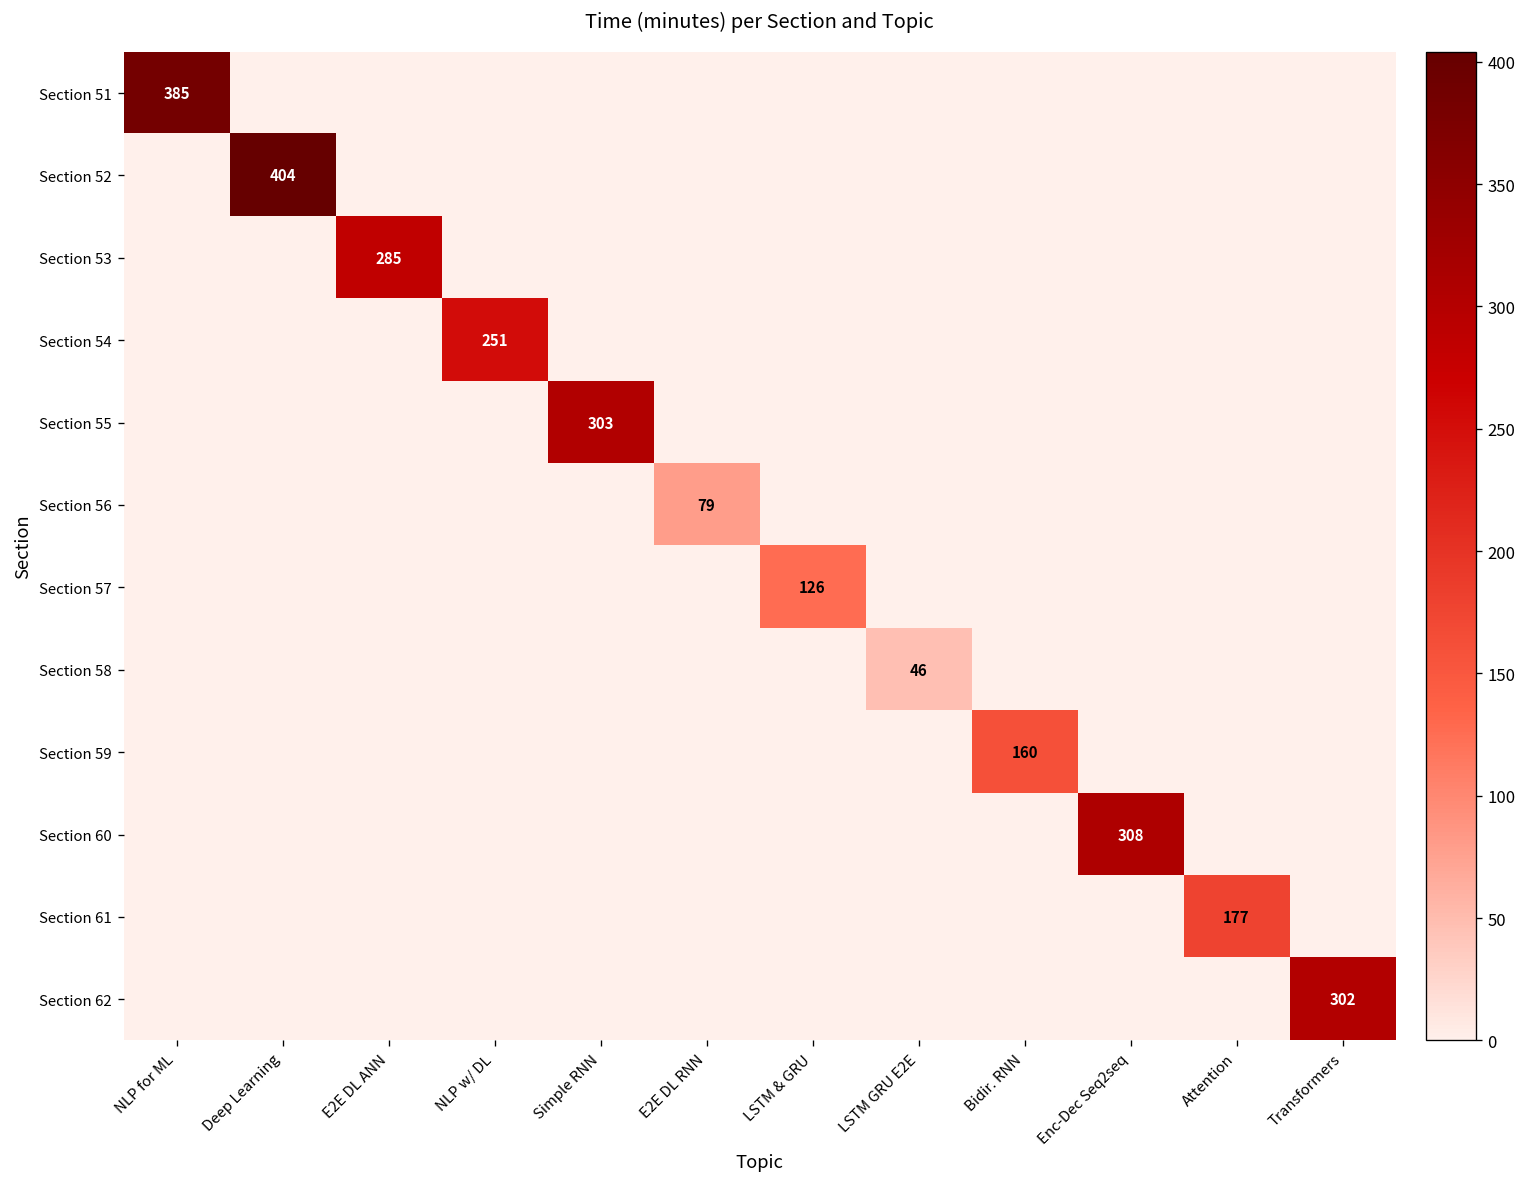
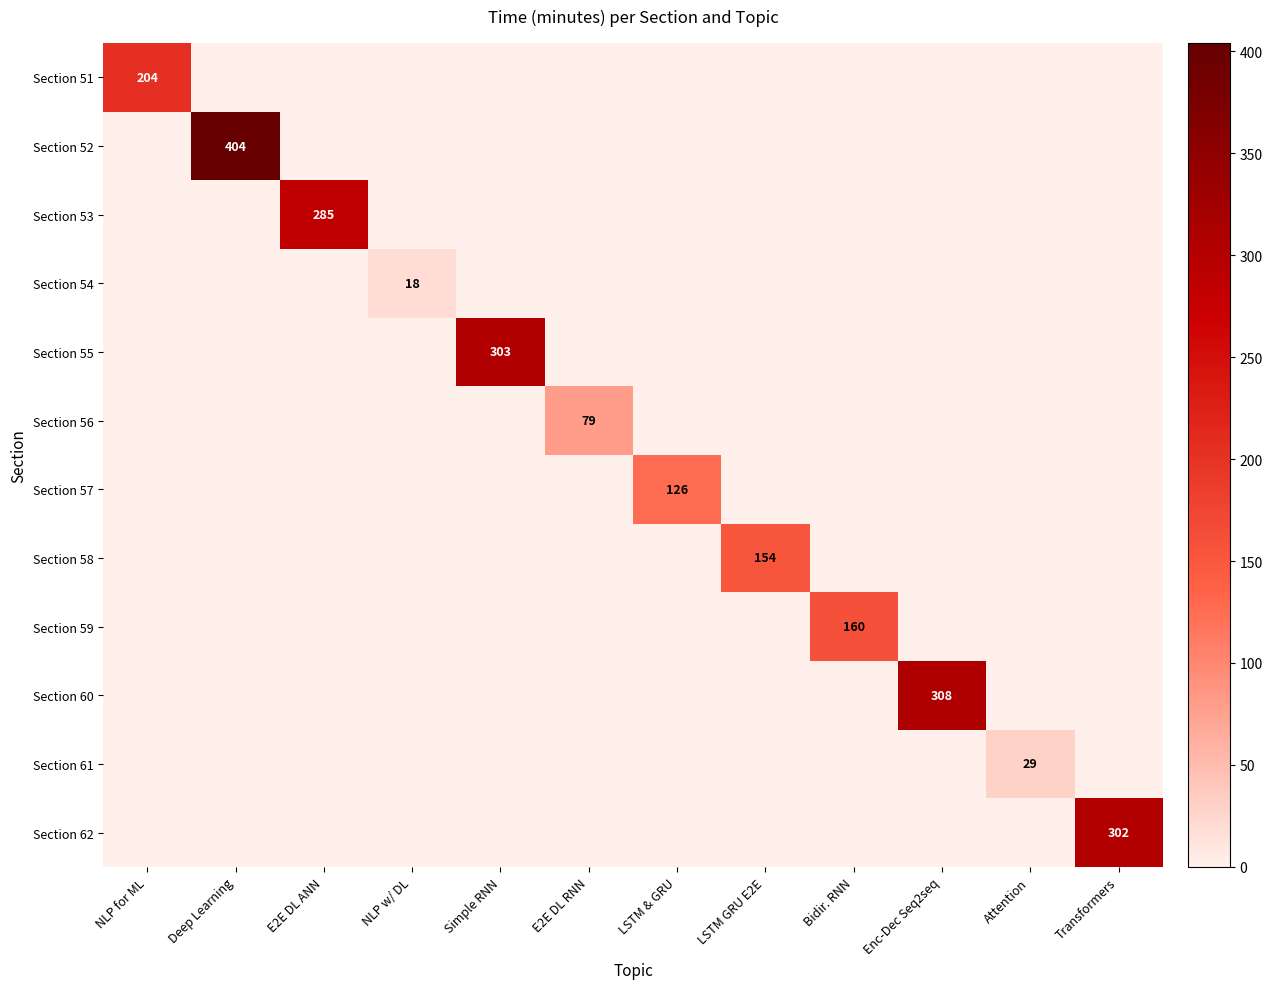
  {
    "Section 51": {
-     "NLP for ML": 385
+     "NLP for ML": 204
    },
    "Section 52": {
      "Deep Learning": 404
    },
    "Section 53": {
      "E2E DL ANN": 285
    },
    "Section 54": {
-     "NLP w/ DL": 251
+     "NLP w/ DL": 18
    },
    "Section 55": {
      "Simple RNN": 303
    },
    "Section 56": {
      "E2E DL RNN": 79
    },
    "Section 57": {
      "LSTM & GRU": 126
    },
    "Section 58": {
-     "LSTM GRU E2E": 46
+     "LSTM GRU E2E": 154
    },
    "Section 59": {
      "Bidir. RNN": 160
    },
    "Section 60": {
      "Enc-Dec Seq2seq": 308
    },
    "Section 61": {
-     "Attention": 177
+     "Attention": 29
    },
    "Section 62": {
      "Transformers": 302
    }
  }
